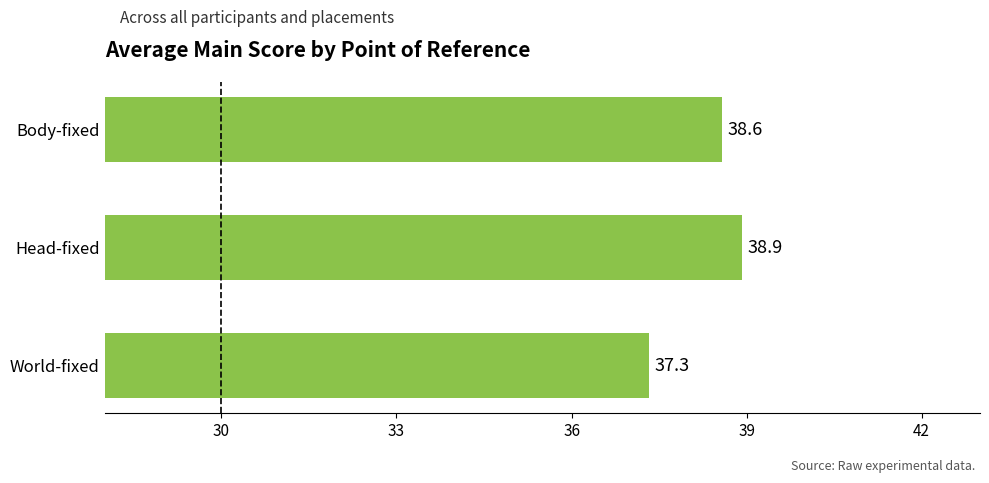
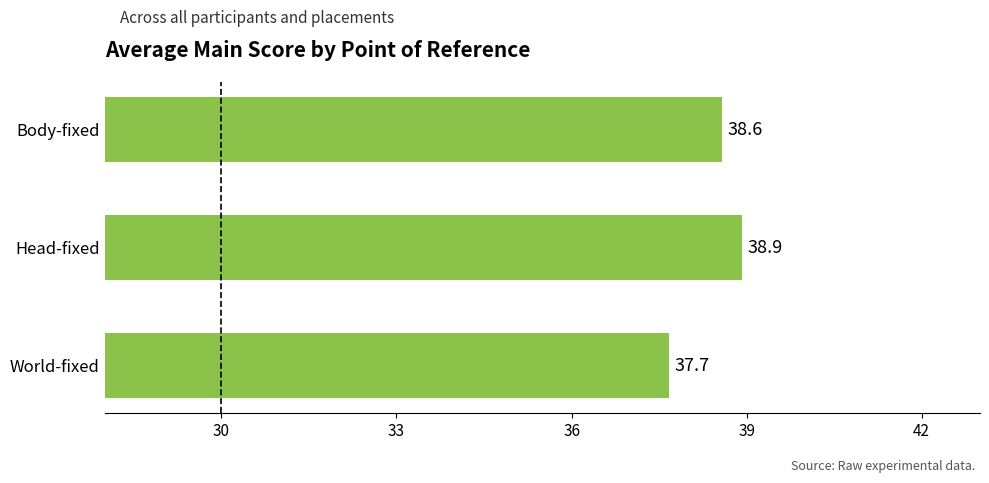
  {
    "Body-fixed": 38.6,
    "Head-fixed": 38.9,
-   "World-fixed": 37.3
+   "World-fixed": 37.7
  }
